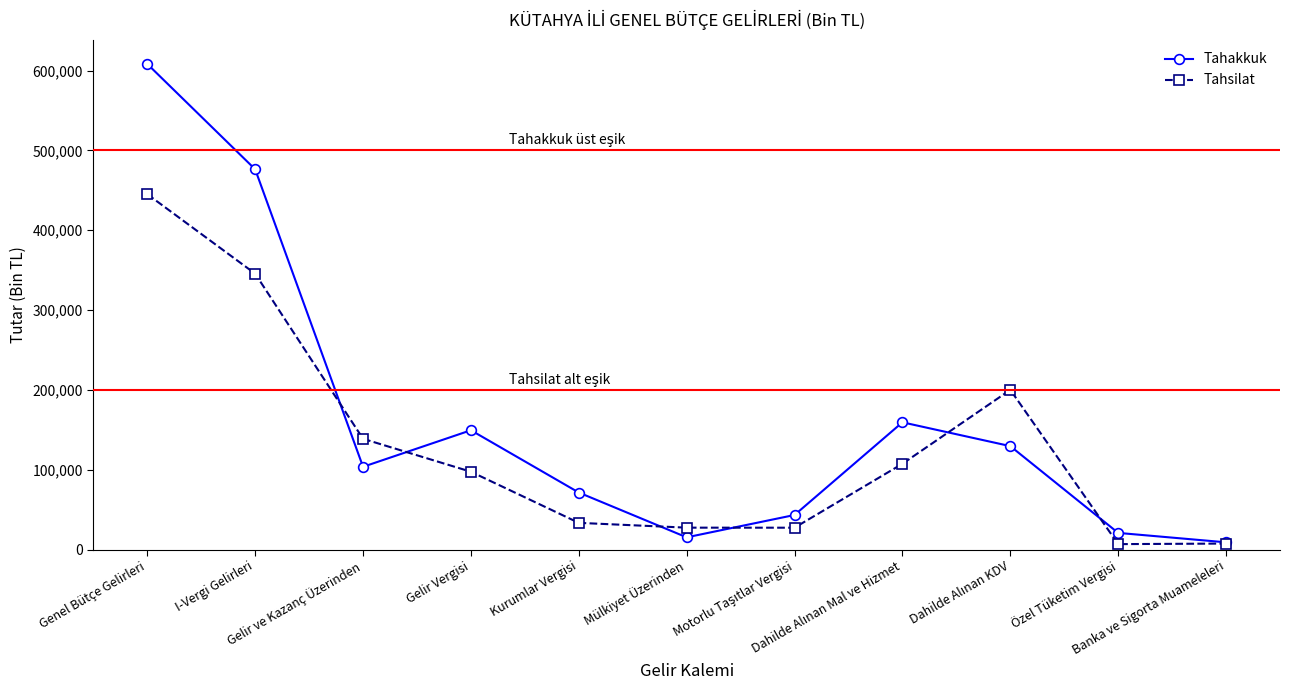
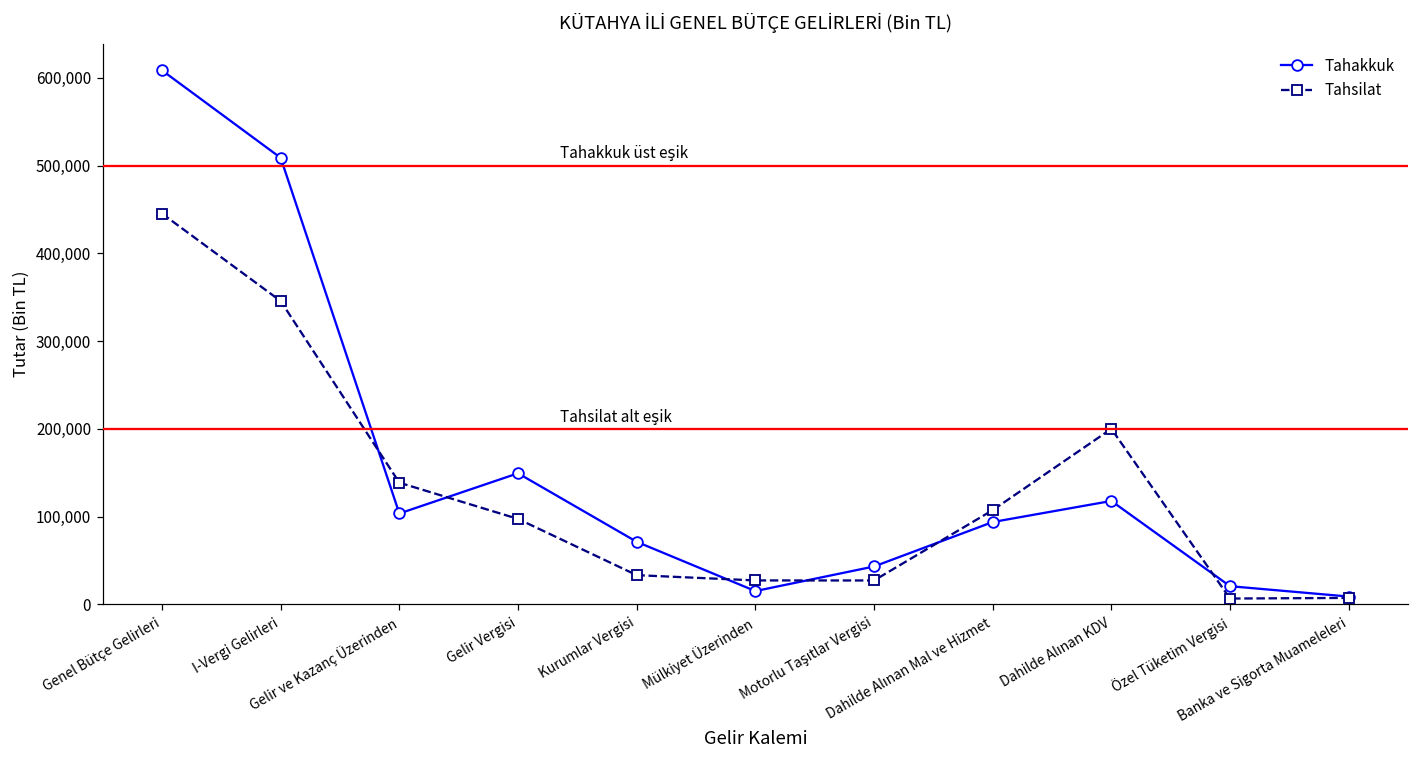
  {
    "Tahakkuk": {
      "Genel Bütçe Gelirleri": "610,000",
-     "I-Vergi Gelirleri": "480,000",
+     "I-Vergi Gelirleri": "510,000",
      "Gelir ve Kazanç Üzerinden": "100,000",
      "Gelir Vergisi": "150,000",
      "Kurumlar Vergisi": "70,000",
      "Mülkiyet Üzerinden": "20,000",
      "Motorlu Taşıtlar Vergisi": "40,000",
-     "Dahilde Alınan Mal ve Hizmet": "160,000",
-     "Dahilde Alınan KDV": "130,000",
+     "Dahilde Alınan Mal ve Hizmet": "90,000",
+     "Dahilde Alınan KDV": "120,000",
      "Özel Tüketim Vergisi": "20,000"
    },
    "Tahsilat": {
      "Genel Bütçe Gelirleri": "450,000",
      "I-Vergi Gelirleri": "350,000",
      "Gelir ve Kazanç Üzerinden": "140,000",
      "Gelir Vergisi": "100,000",
      "Kurumlar Vergisi": "30,000",
      "Mülkiyet Üzerinden": "30,000",
      "Motorlu Taşıtlar Vergisi": "30,000",
      "Dahilde Alınan Mal ve Hizmet": "110,000",
      "Dahilde Alınan KDV": "200,000",
      "Özel Tüketim Vergisi": "10,000"
    }
  }
